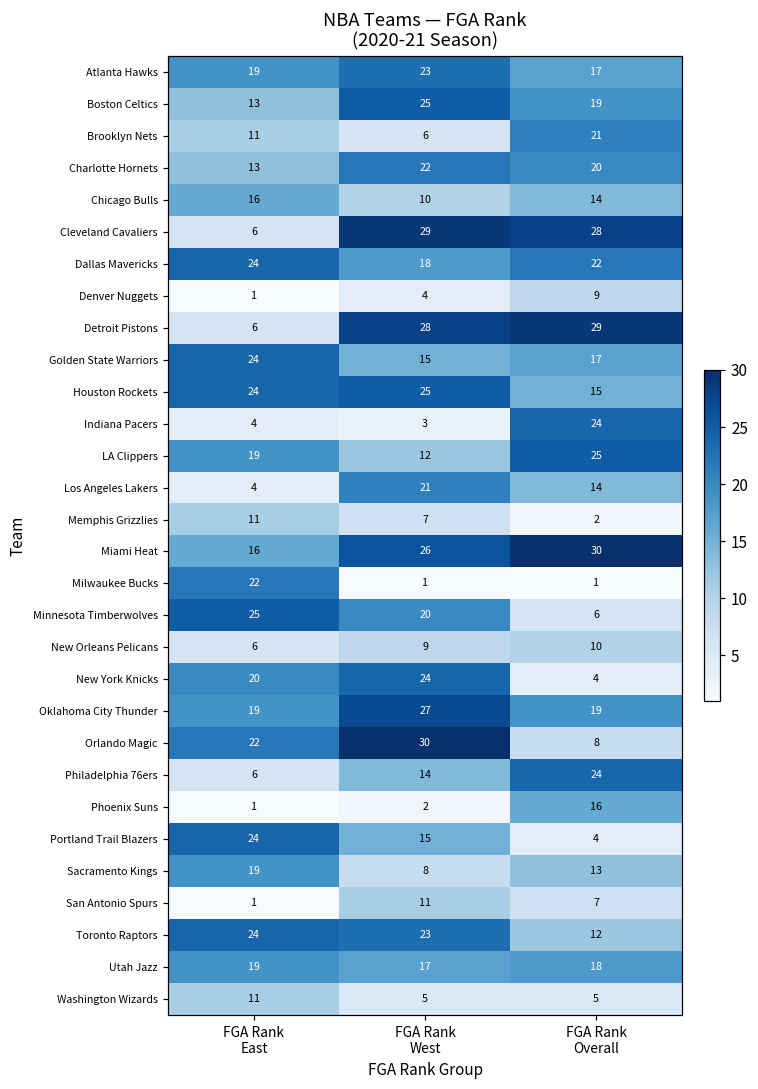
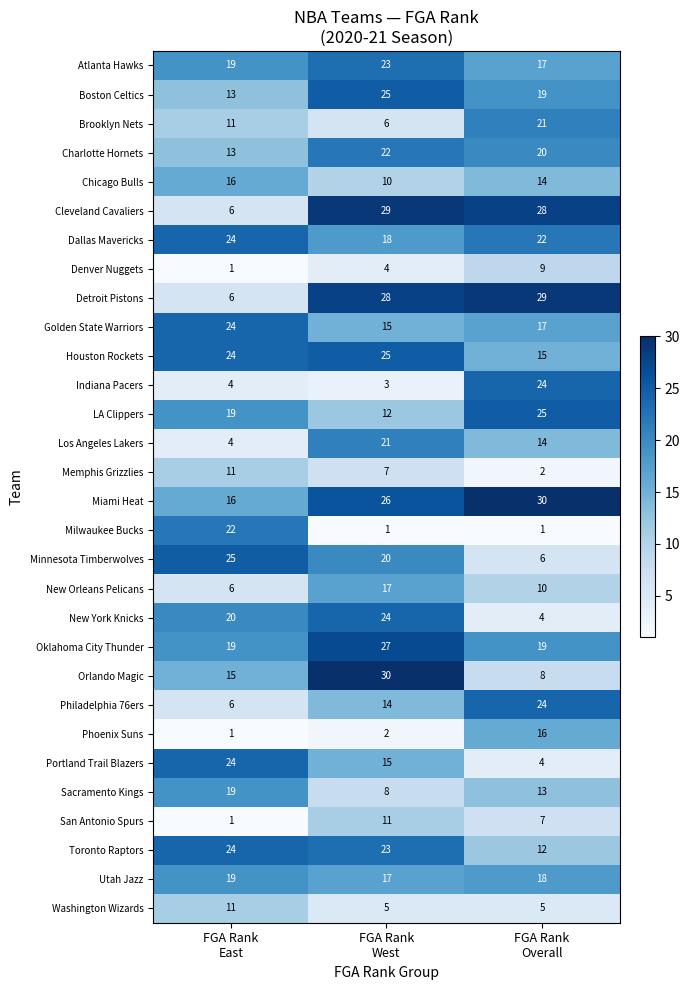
  {
    "Atlanta Hawks": {
      "FGA Rank East": 19,
      "FGA Rank West": 23,
      "FGA Rank Overall": 17
    },
    "Boston Celtics": {
      "FGA Rank East": 13,
      "FGA Rank West": 25,
      "FGA Rank Overall": 19
    },
    "Brooklyn Nets": {
      "FGA Rank East": 11,
      "FGA Rank West": 6,
      "FGA Rank Overall": 21
    },
    "Charlotte Hornets": {
      "FGA Rank East": 13,
      "FGA Rank West": 22,
      "FGA Rank Overall": 20
    },
    "Chicago Bulls": {
      "FGA Rank East": 16,
      "FGA Rank West": 10,
      "FGA Rank Overall": 14
    },
    "Cleveland Cavaliers": {
      "FGA Rank East": 6,
      "FGA Rank West": 29,
      "FGA Rank Overall": 28
    },
    "Dallas Mavericks": {
      "FGA Rank East": 24,
      "FGA Rank West": 18,
      "FGA Rank Overall": 22
    },
    "Denver Nuggets": {
      "FGA Rank East": 1,
      "FGA Rank West": 4,
      "FGA Rank Overall": 9
    },
    "Detroit Pistons": {
      "FGA Rank East": 6,
      "FGA Rank West": 28,
      "FGA Rank Overall": 29
    },
    "Golden State Warriors": {
      "FGA Rank East": 24,
      "FGA Rank West": 15,
      "FGA Rank Overall": 17
    },
    "Houston Rockets": {
      "FGA Rank East": 24,
      "FGA Rank West": 25,
      "FGA Rank Overall": 15
    },
    "Indiana Pacers": {
      "FGA Rank East": 4,
      "FGA Rank West": 3,
      "FGA Rank Overall": 24
    },
    "LA Clippers": {
      "FGA Rank East": 19,
      "FGA Rank West": 12,
      "FGA Rank Overall": 25
    },
    "Los Angeles Lakers": {
      "FGA Rank East": 4,
      "FGA Rank West": 21,
      "FGA Rank Overall": 14
    },
    "Memphis Grizzlies": {
      "FGA Rank East": 11,
      "FGA Rank West": 7,
      "FGA Rank Overall": 2
    },
    "Miami Heat": {
      "FGA Rank East": 16,
      "FGA Rank West": 26,
      "FGA Rank Overall": 30
    },
    "Milwaukee Bucks": {
      "FGA Rank East": 22,
      "FGA Rank West": 1,
      "FGA Rank Overall": 1
    },
    "Minnesota Timberwolves": {
      "FGA Rank East": 25,
      "FGA Rank West": 20,
      "FGA Rank Overall": 6
    },
    "New Orleans Pelicans": {
      "FGA Rank East": 6,
-     "FGA Rank West": 9,
+     "FGA Rank West": 17,
      "FGA Rank Overall": 10
    },
    "New York Knicks": {
      "FGA Rank East": 20,
      "FGA Rank West": 24,
      "FGA Rank Overall": 4
    },
    "Oklahoma City Thunder": {
      "FGA Rank East": 19,
      "FGA Rank West": 27,
      "FGA Rank Overall": 19
    },
    "Orlando Magic": {
-     "FGA Rank East": 22,
+     "FGA Rank East": 15,
      "FGA Rank West": 30,
      "FGA Rank Overall": 8
    },
    "Philadelphia 76ers": {
      "FGA Rank East": 6,
      "FGA Rank West": 14,
      "FGA Rank Overall": 24
    },
    "Phoenix Suns": {
      "FGA Rank East": 1,
      "FGA Rank West": 2,
      "FGA Rank Overall": 16
    },
    "Portland Trail Blazers": {
      "FGA Rank East": 24,
      "FGA Rank West": 15,
      "FGA Rank Overall": 4
    },
    "Sacramento Kings": {
      "FGA Rank East": 19,
      "FGA Rank West": 8,
      "FGA Rank Overall": 13
    },
    "San Antonio Spurs": {
      "FGA Rank East": 1,
      "FGA Rank West": 11,
      "FGA Rank Overall": 7
    },
    "Toronto Raptors": {
      "FGA Rank East": 24,
      "FGA Rank West": 23,
      "FGA Rank Overall": 12
    },
    "Utah Jazz": {
      "FGA Rank East": 19,
      "FGA Rank West": 17,
      "FGA Rank Overall": 18
    },
    "Washington Wizards": {
      "FGA Rank East": 11,
      "FGA Rank West": 5,
      "FGA Rank Overall": 5
    }
  }
